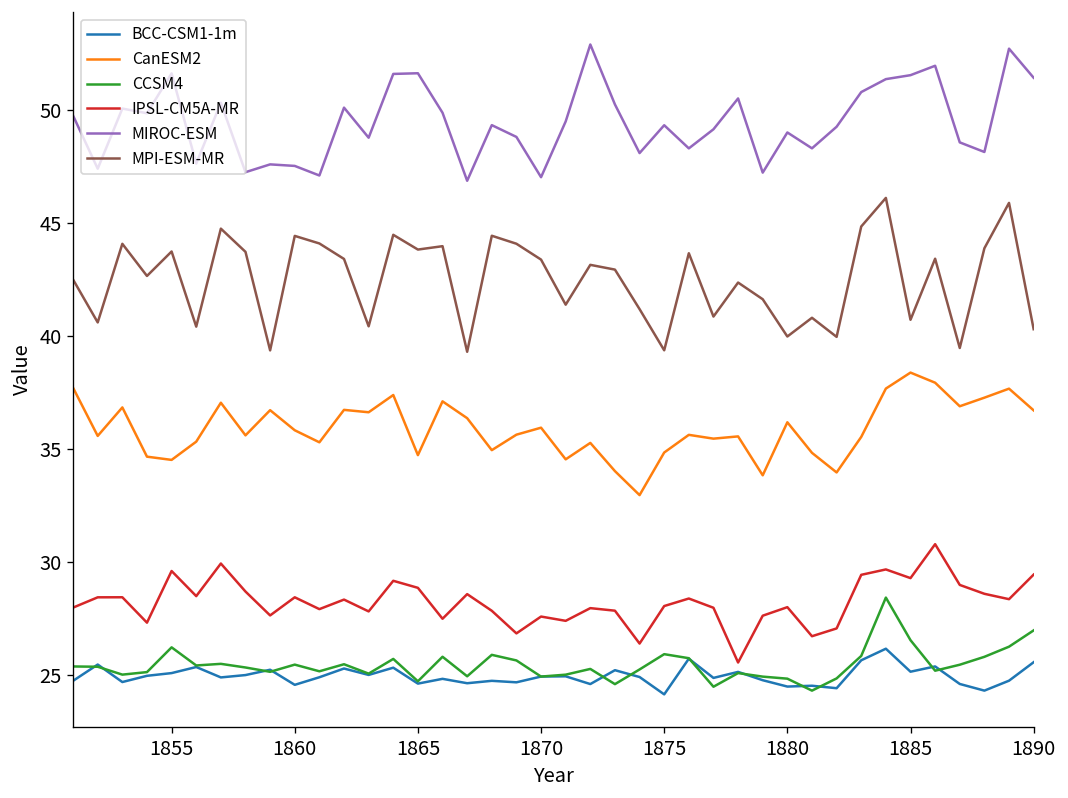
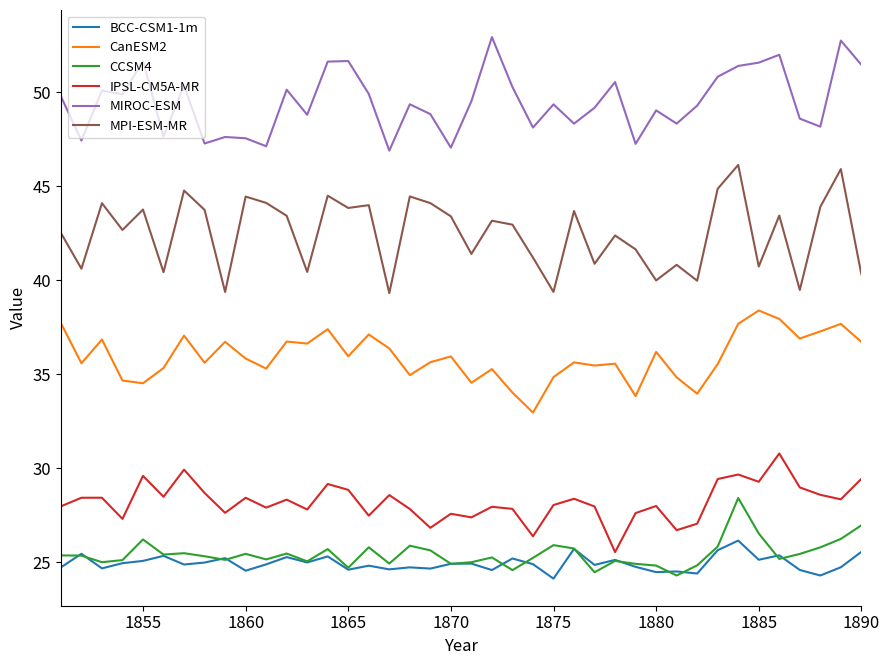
  {
    "BCC-CSM1-1m": {
      "1855": 25.1,
      "1860": 24.6,
      "1875": 24.1,
      "1880": 24.5,
      "1885": 25.1,
      "1890": 25.6
    },
    "CanESM2": {
      "1855": 34.5,
      "1860": 35.8,
-     "1865": 34.7,
+     "1865": 36.0,
      "1870": 36.0,
      "1875": 34.9,
      "1880": 36.2,
      "1885": 38.4,
      "1890": 36.7
    },
    "CCSM4": {
      "1855": 26.2,
      "1860": 25.5,
      "1875": 25.9,
      "1880": 24.8,
      "1885": 26.5,
      "1890": 27.0
    },
    "IPSL-CM5A-MR": {
      "1855": 29.6,
      "1860": 28.4,
      "1865": 28.9,
      "1870": 27.6,
      "1875": 28.1,
      "1880": 28.0,
      "1885": 29.3,
      "1890": 29.4
    },
    "MIROC-ESM": {
      "1860": 47.5,
      "1865": 51.6,
      "1870": 47.0,
      "1875": 49.3,
      "1880": 49.0,
      "1885": 51.6,
      "1890": 51.4
    },
    "MPI-ESM-MR": {
      "1855": 43.8,
      "1860": 44.4,
      "1865": 43.8,
      "1870": 43.4,
      "1875": 39.4,
      "1880": 40.0,
      "1885": 40.7,
      "1890": 40.3
    }
  }
